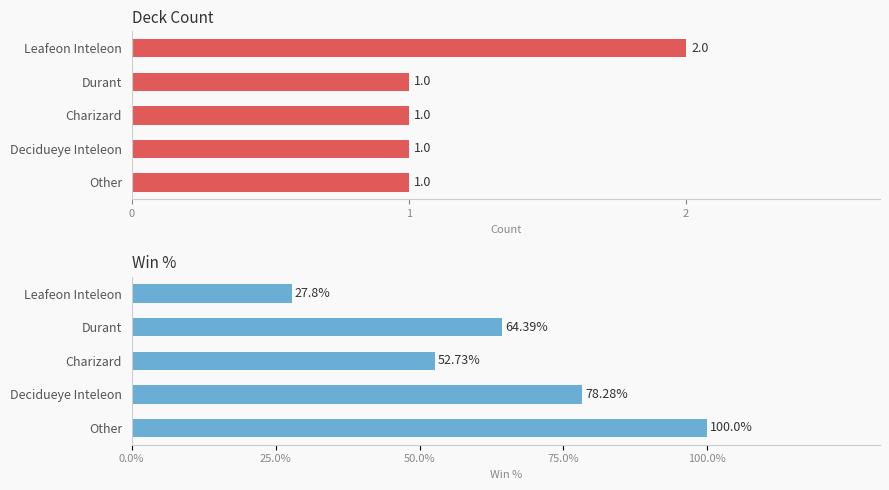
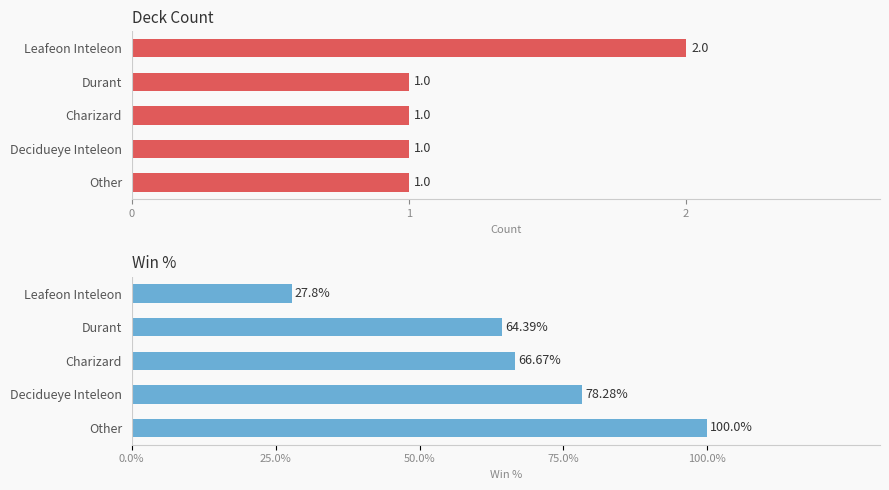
  {
    "Deck Count": {
      "Leafeon Inteleon": "2.0",
      "Durant": "1.0",
      "Charizard": "1.0",
      "Decidueye Inteleon": "1.0",
      "Other": "1.0"
    },
    "Win %": {
      "Leafeon Inteleon": "27.8%",
      "Durant": "64.39%",
-     "Charizard": "52.73%",
+     "Charizard": "66.67%",
      "Decidueye Inteleon": "78.28%",
      "Other": "100.0%"
    }
  }
